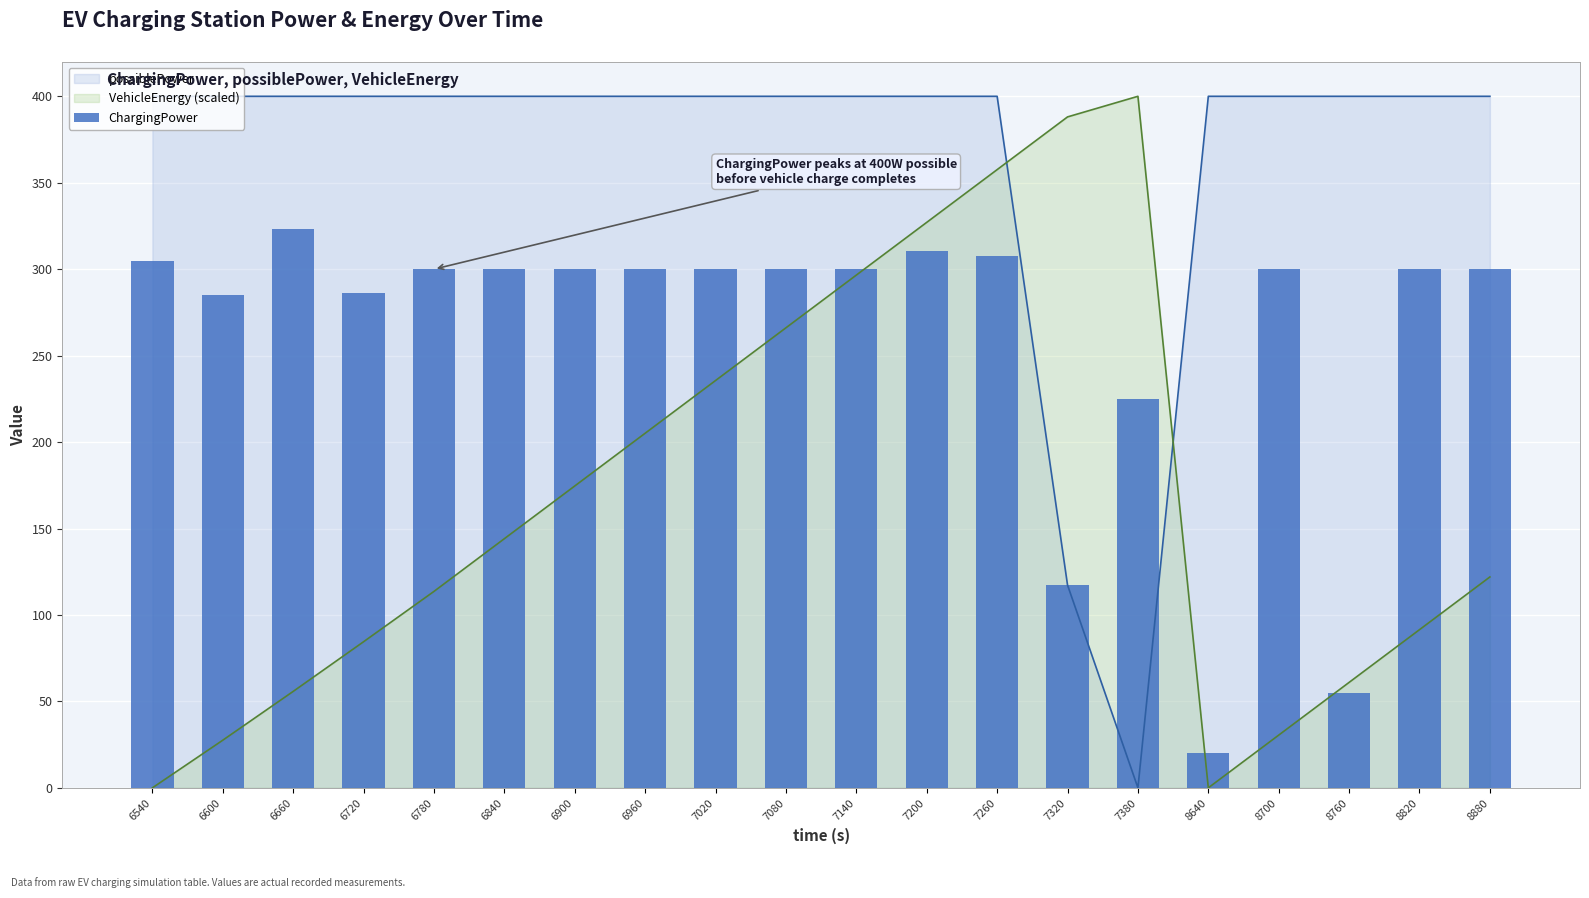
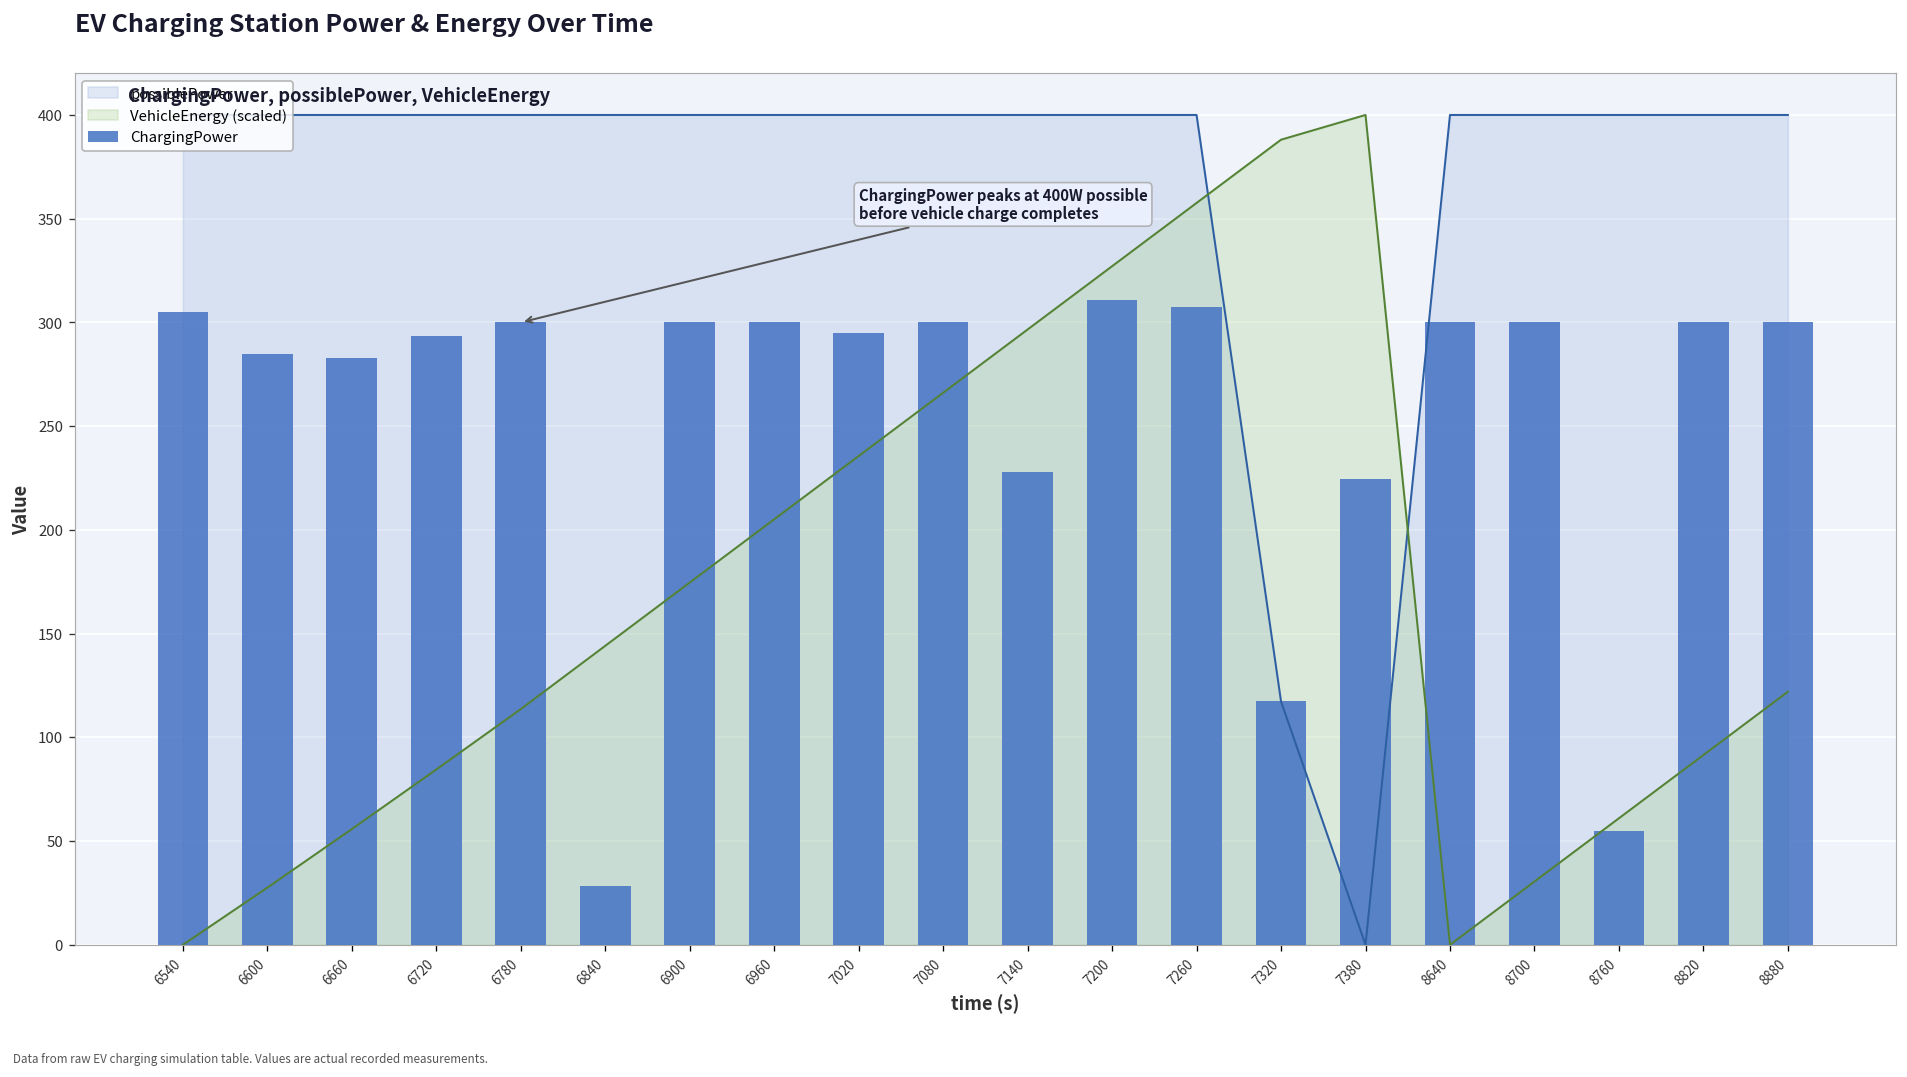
  {
    "ChargingPower": {
      "6540": 305,
      "6600": 285,
-     "6660": 323,
-     "6720": 286,
+     "6660": 283,
+     "6720": 293,
      "6780": 300,
-     "6840": 300,
-     "7020": 300,
-     "7140": 300,
+     "6840": 28,
+     "7020": 295,
+     "7140": 228,
      "7260": 308,
      "7320": 117,
      "7380": 225,
-     "8640": 20,
+     "8640": 300,
      "8700": 300,
      "8760": 55,
      "8820": 300,
      "8880": 300
    }
  }
